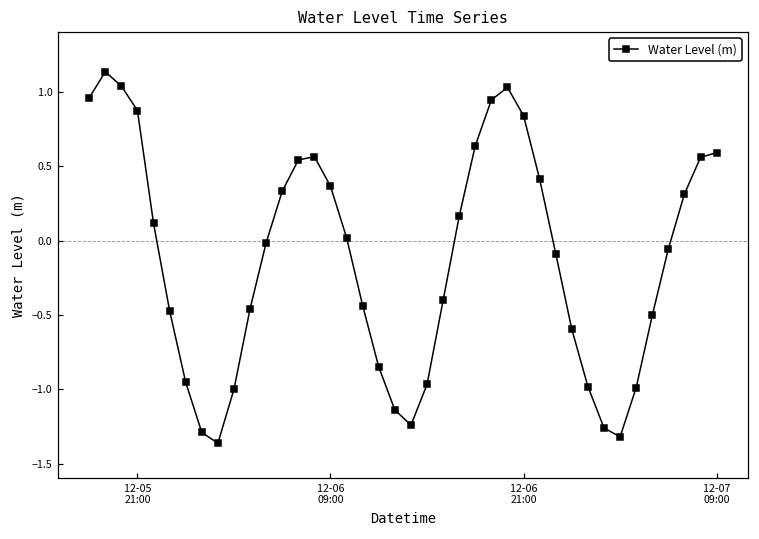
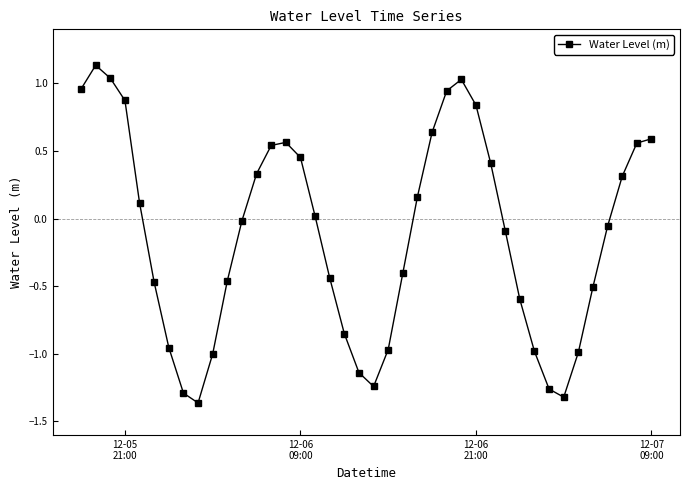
  {
    "12-05 21:00": 0.87,
-   "12-06 09:00": 0.36,
+   "12-06 09:00": 0.45,
    "12-06 21:00": 0.84,
    "12-07 09:00": 0.59
  }
